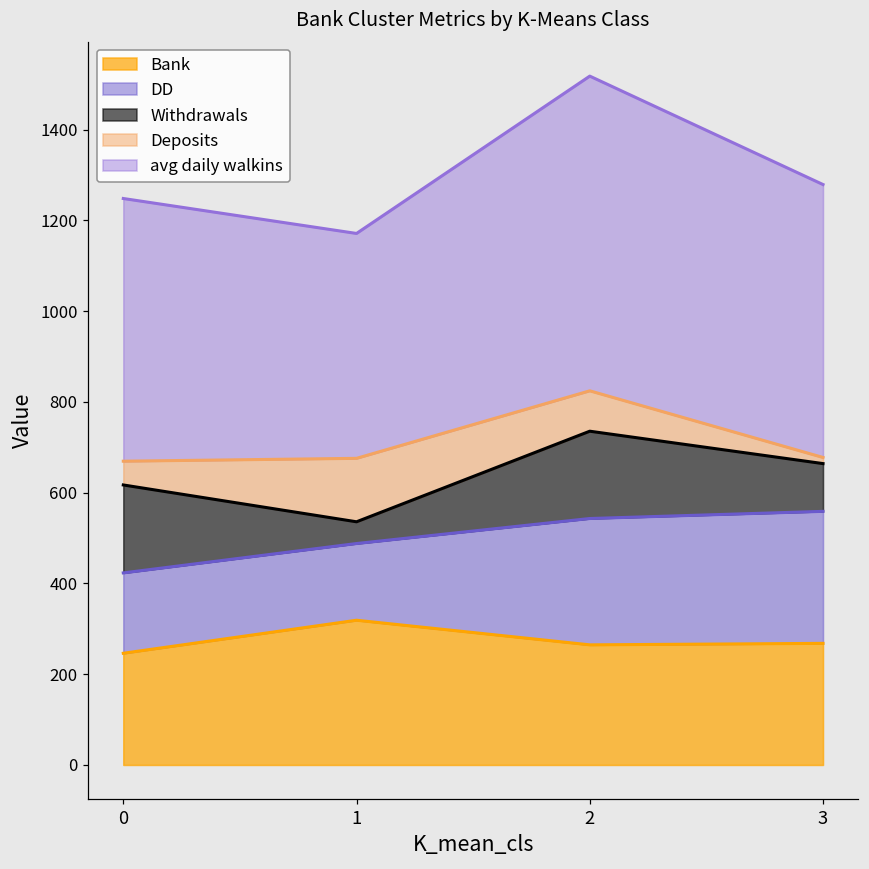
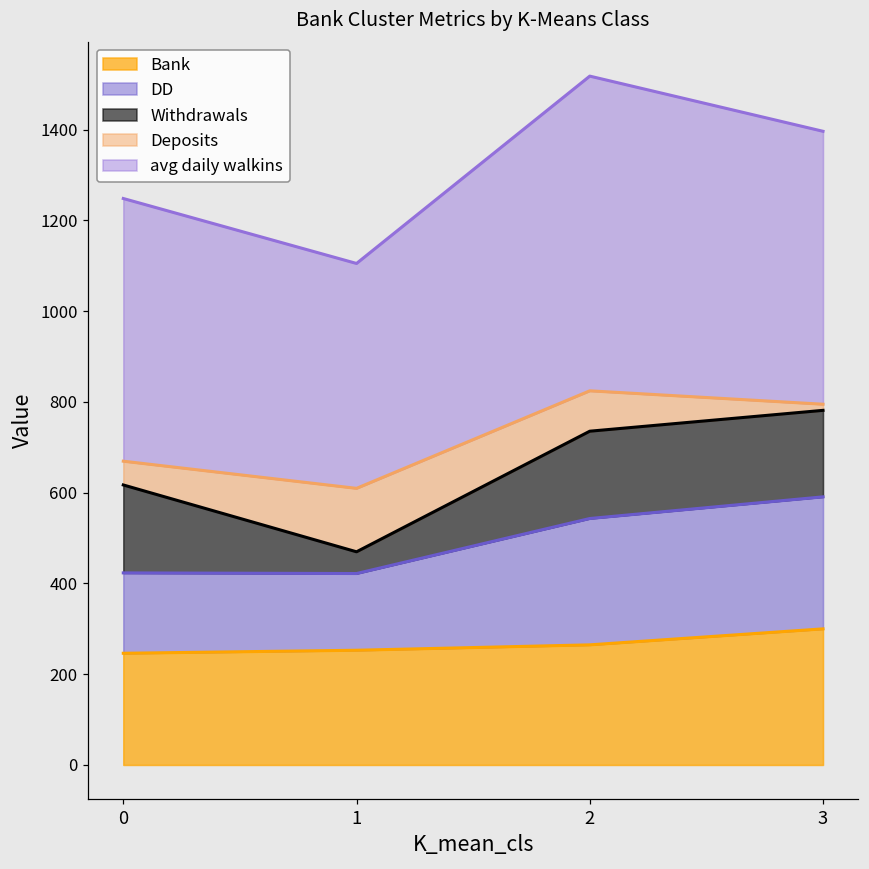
  {
    "Bank": {
      "0": 250,
-     "1": 320,
+     "1": 250,
      "2": 260,
-     "3": 270
+     "3": 300
    },
    "Withdrawals": {
      "0": 190,
      "1": 50,
      "2": 190,
-     "3": 110
+     "3": 190
    },
    "Deposits": {
      "0": 50,
      "1": 140,
      "2": 90,
      "3": 10
    }
  }
